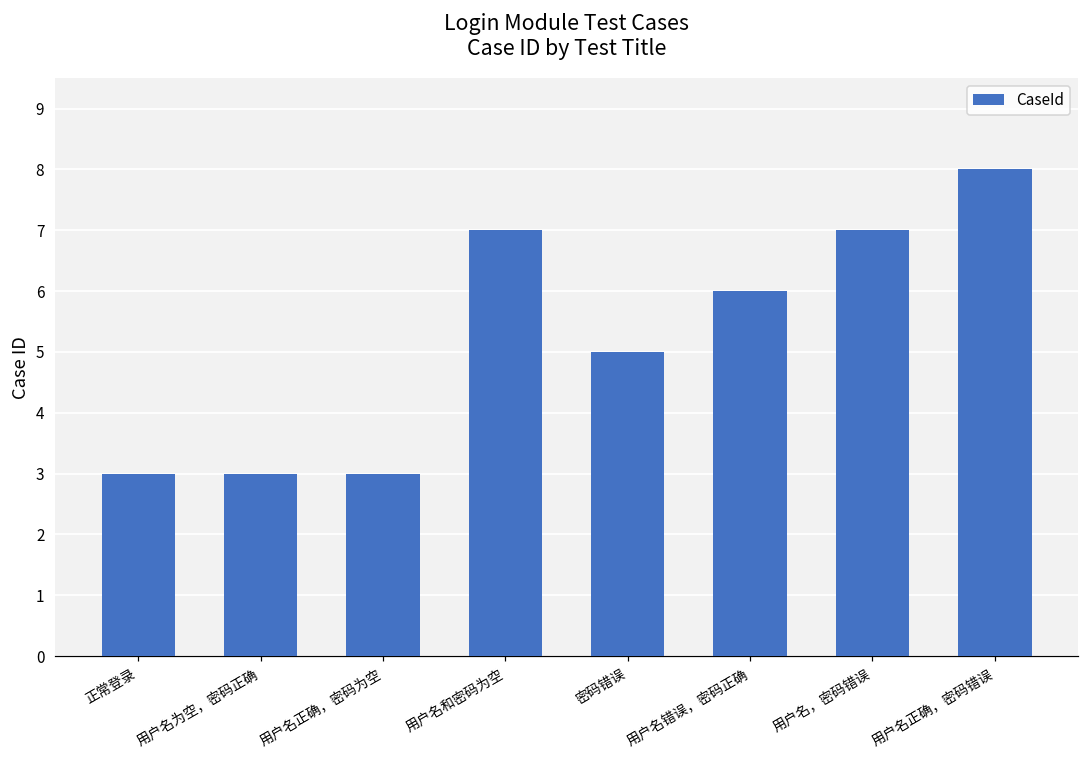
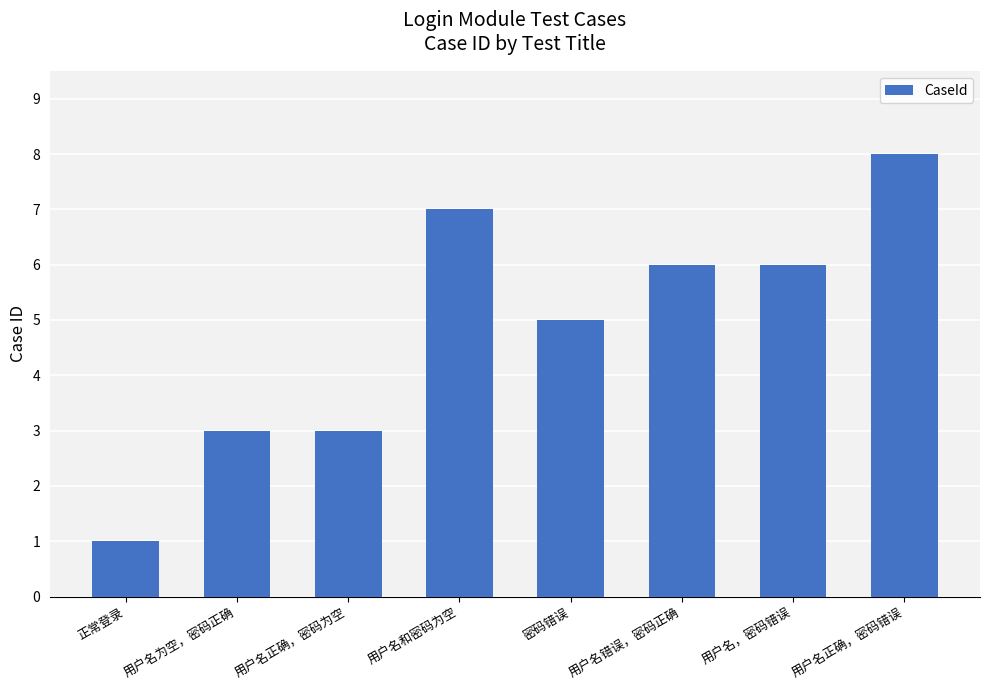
  {
-   "正常登录": 3,
+   "正常登录": 1,
    "用户名为空，密码正确": 3,
    "用户名正确，密码为空": 3,
    "用户名和密码为空": 7,
    "密码错误": 5,
    "用户名错误，密码正确": 6,
-   "用户名，密码错误": 7,
+   "用户名，密码错误": 6,
    "用户名正确，密码错误": 8
  }
